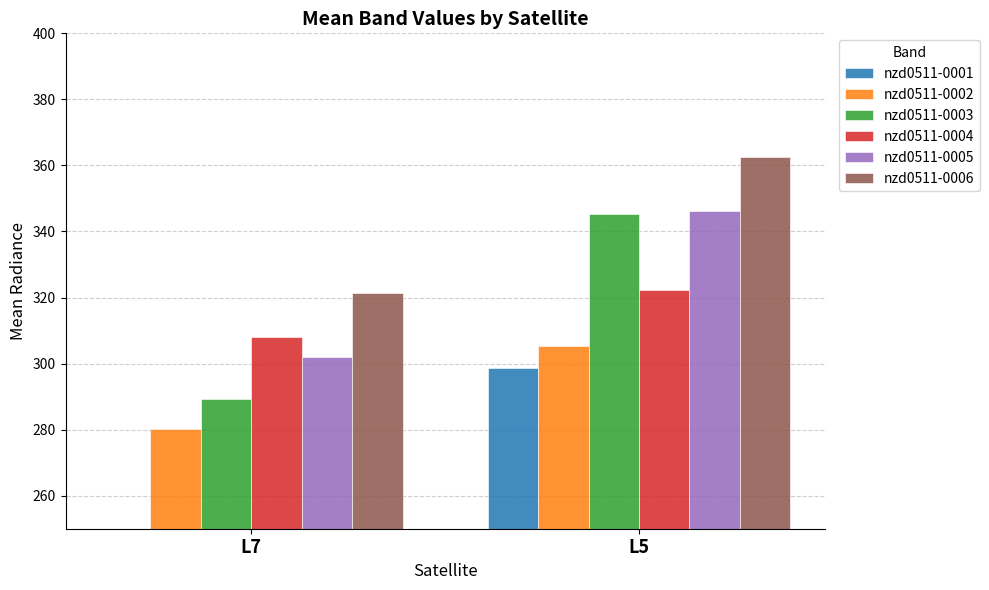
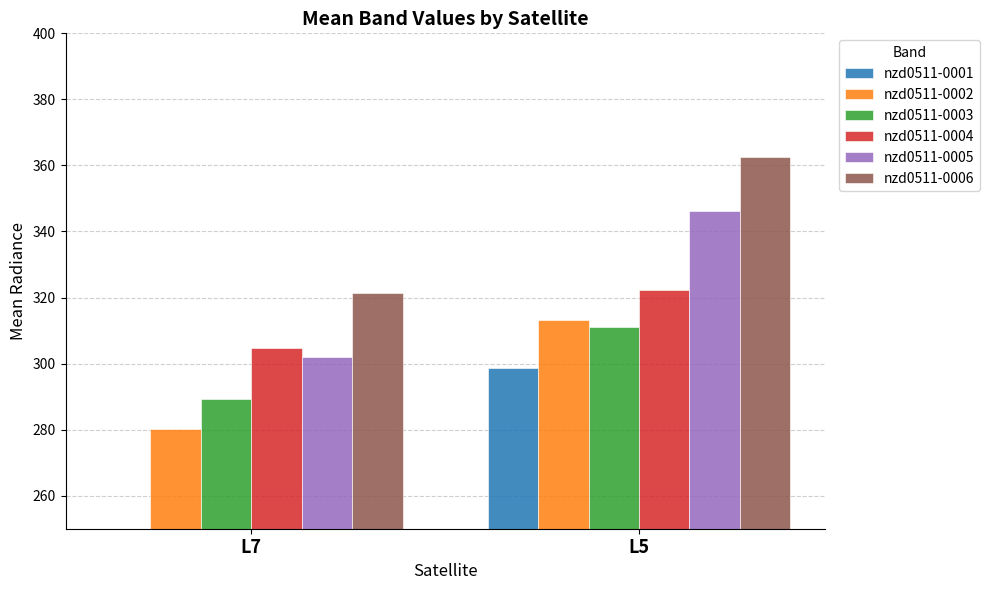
  {
    "nzd0511-0001": {
      "L5": 299
    },
    "nzd0511-0002": {
      "L7": 280,
-     "L5": 305
+     "L5": 313
    },
    "nzd0511-0003": {
      "L7": 289,
-     "L5": 345
+     "L5": 311
    },
    "nzd0511-0004": {
-     "L7": 308,
+     "L7": 305,
      "L5": 322
    },
    "nzd0511-0005": {
      "L7": 302,
      "L5": 346
    },
    "nzd0511-0006": {
      "L7": 322,
      "L5": 362
    }
  }
